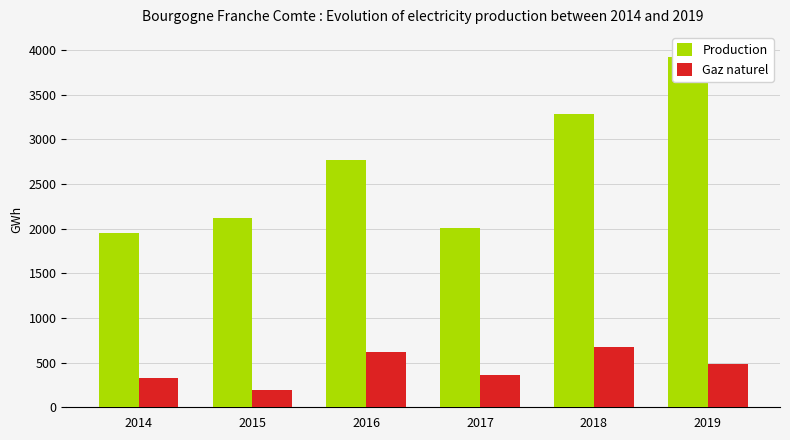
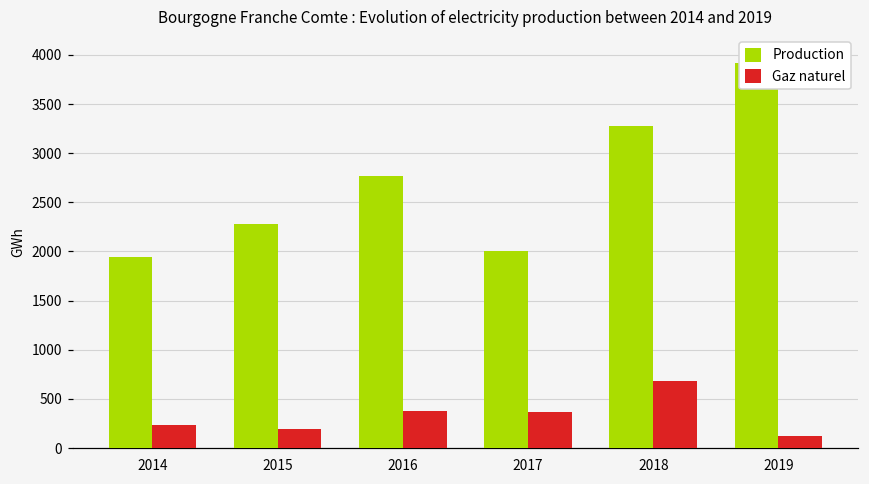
  {
    "Production": {
      "2014": 1900,
-     "2015": 2100,
+     "2015": 2300,
      "2016": 2800,
      "2017": 2000,
      "2018": 3300
    },
    "Gaz naturel": {
-     "2014": 300,
+     "2014": 200,
      "2015": 200,
-     "2016": 600,
+     "2016": 400,
      "2017": 400,
      "2018": 700,
-     "2019": 500
+     "2019": 100
    }
  }
